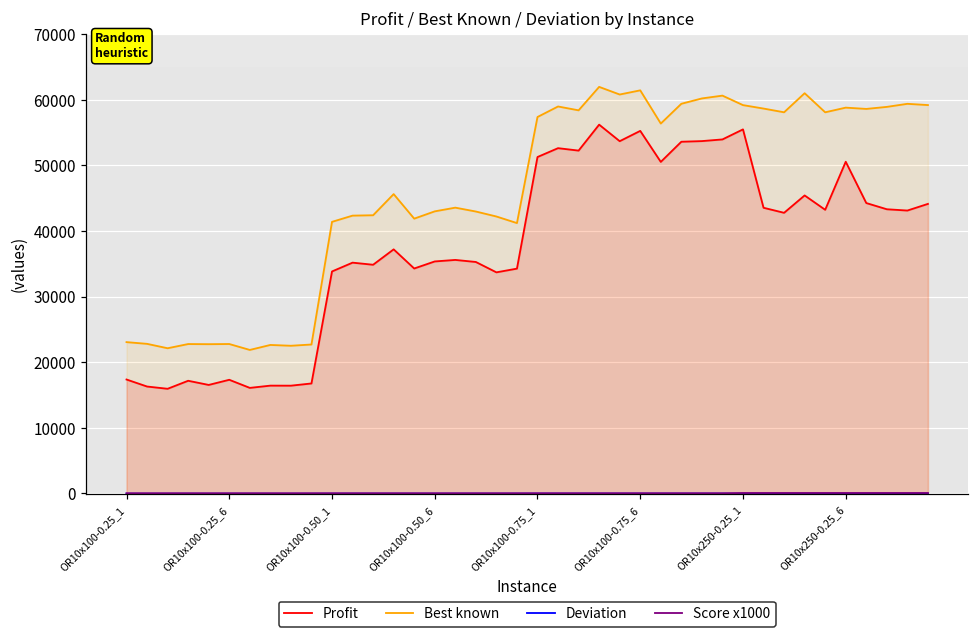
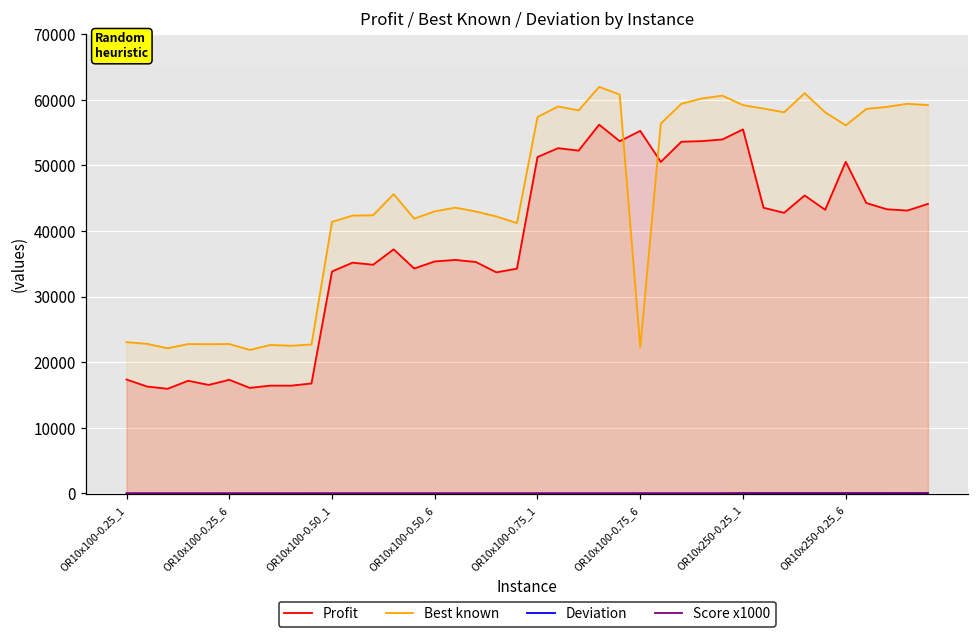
  {
    "Profit": {
      "OR10x100-0.25_1": 17000,
      "OR10x100-0.25_6": 17000,
      "OR10x100-0.50_1": 34000,
      "OR10x100-0.50_6": 35000,
      "OR10x100-0.75_1": 51000,
      "OR10x100-0.75_6": 55000,
      "OR10x250-0.25_1": 55000,
      "OR10x250-0.25_6": 51000
    },
    "Best known": {
      "OR10x100-0.25_1": 23000,
      "OR10x100-0.25_6": 23000,
      "OR10x100-0.50_1": 41000,
      "OR10x100-0.50_6": 43000,
      "OR10x100-0.75_1": 57000,
-     "OR10x100-0.75_6": 61000,
+     "OR10x100-0.75_6": 22000,
      "OR10x250-0.25_1": 59000,
-     "OR10x250-0.25_6": 59000
+     "OR10x250-0.25_6": 56000
    }
  }
